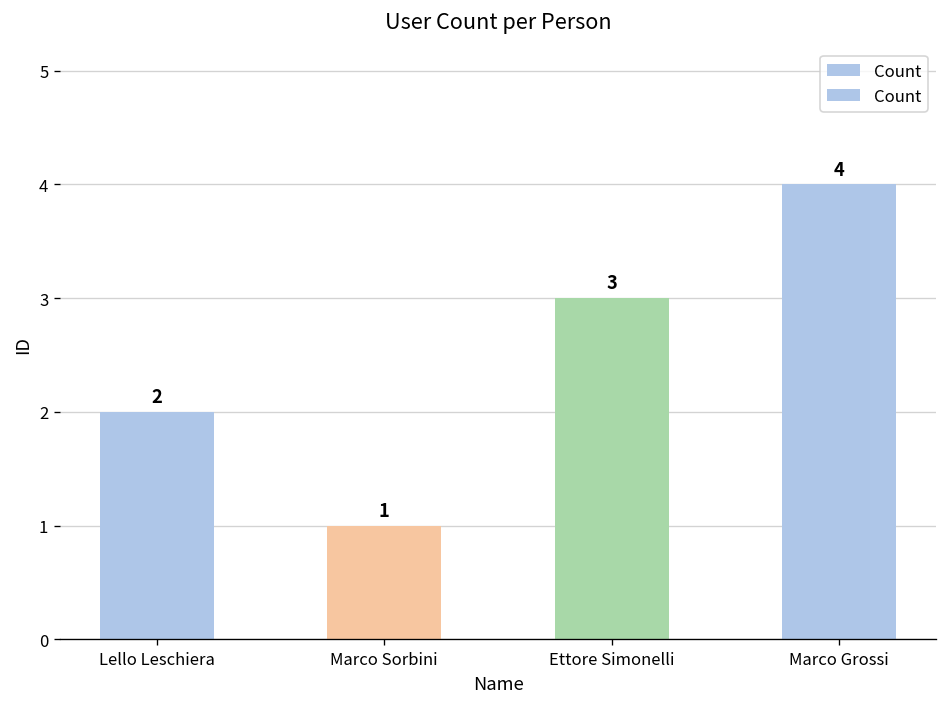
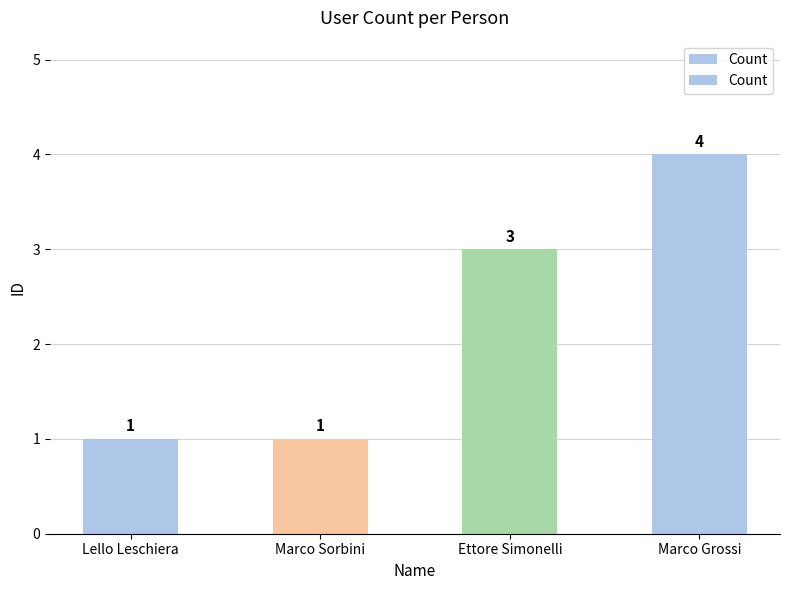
  {
-   "Lello Leschiera": 2,
+   "Lello Leschiera": 1,
    "Marco Sorbini": 1,
    "Ettore Simonelli": 3,
    "Marco Grossi": 4
  }
